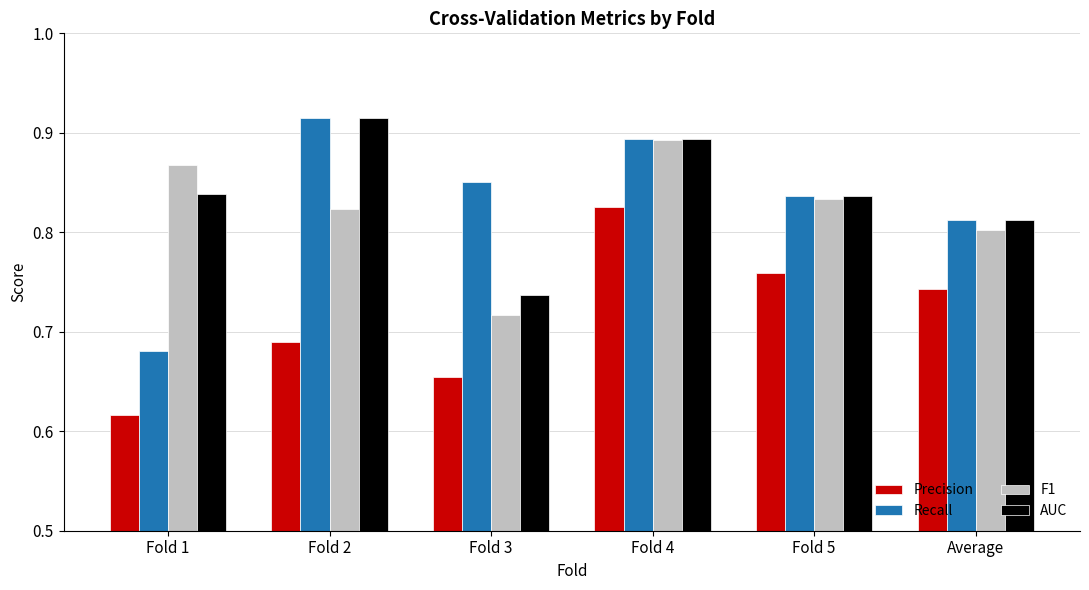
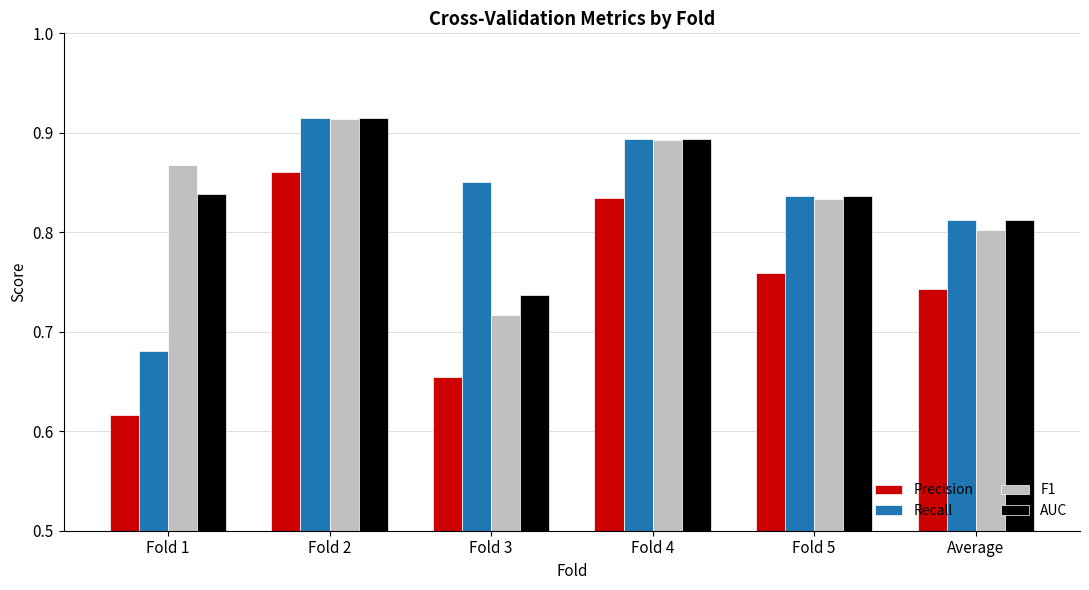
  {
    "Precision": {
      "Fold 1": 0.62,
-     "Fold 2": 0.69,
+     "Fold 2": 0.86,
      "Fold 3": 0.65,
-     "Fold 4": 0.826,
+     "Fold 4": 0.835,
      "Fold 5": 0.76,
      "Average": 0.74
    },
    "Recall": {
      "Fold 1": 0.68,
      "Fold 2": 0.91,
      "Fold 3": 0.85,
      "Fold 4": 0.89,
      "Fold 5": 0.84,
      "Average": 0.81
    },
    "F1": {
      "Fold 1": 0.87,
-     "Fold 2": 0.82,
+     "Fold 2": 0.91,
      "Fold 3": 0.72,
      "Fold 4": 0.89,
      "Fold 5": 0.83,
      "Average": 0.80
    },
    "AUC": {
      "Fold 1": 0.84,
      "Fold 2": 0.91,
      "Fold 3": 0.74,
      "Fold 4": 0.89,
      "Fold 5": 0.84,
      "Average": 0.81
    }
  }
